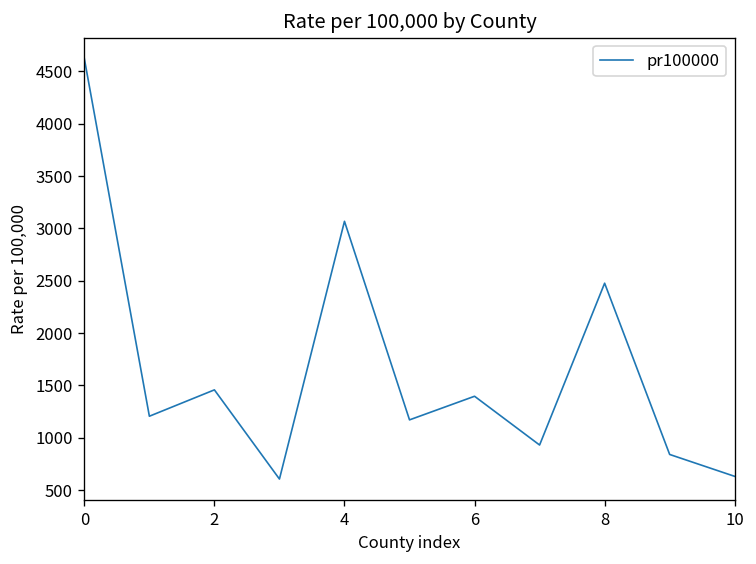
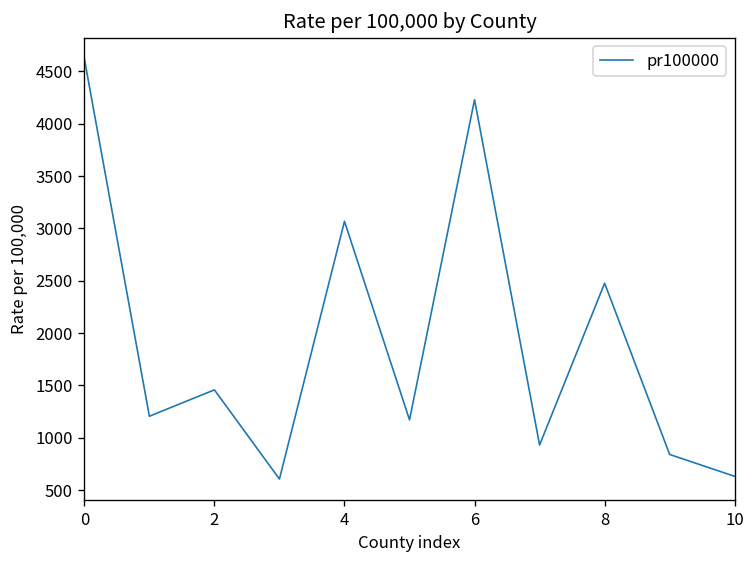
  {
    "0": 4600,
    "2": 1500,
    "4": 3100,
-   "6": 1400,
+   "6": 4200,
    "8": 2500,
    "10": 600
  }
